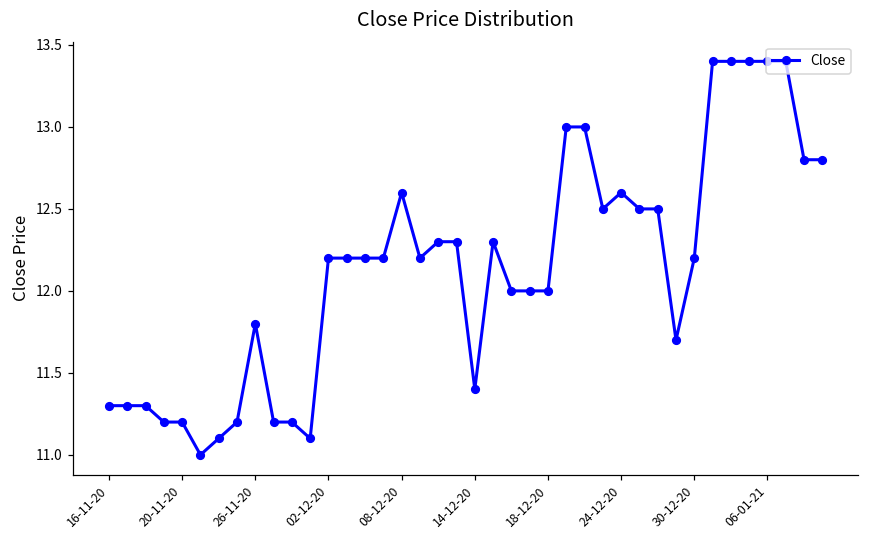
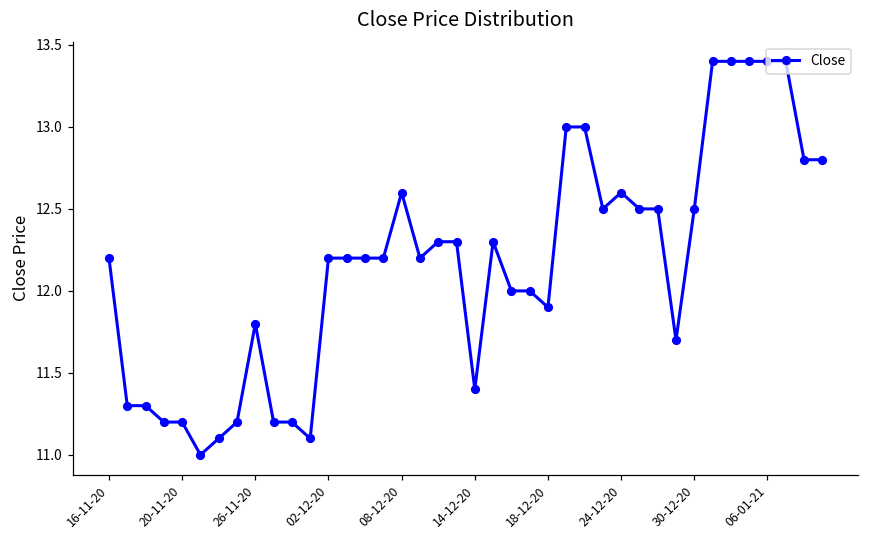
  {
-   "16-11-20": 11.3,
+   "16-11-20": 12.2,
    "20-11-20": 11.2,
    "26-11-20": 11.8,
    "02-12-20": 12.2,
    "08-12-20": 12.6,
    "14-12-20": 11.4,
-   "18-12-20": 12.0,
+   "18-12-20": 11.9,
    "24-12-20": 12.6,
-   "30-12-20": 12.2
+   "30-12-20": 12.5
  }
